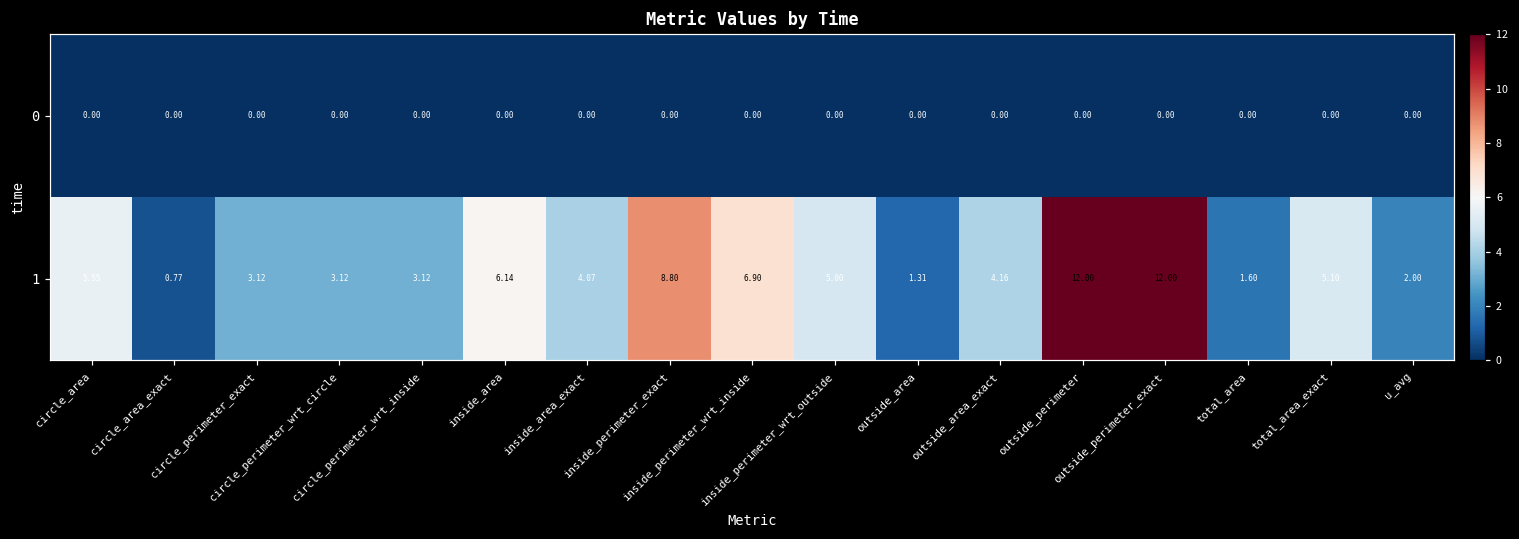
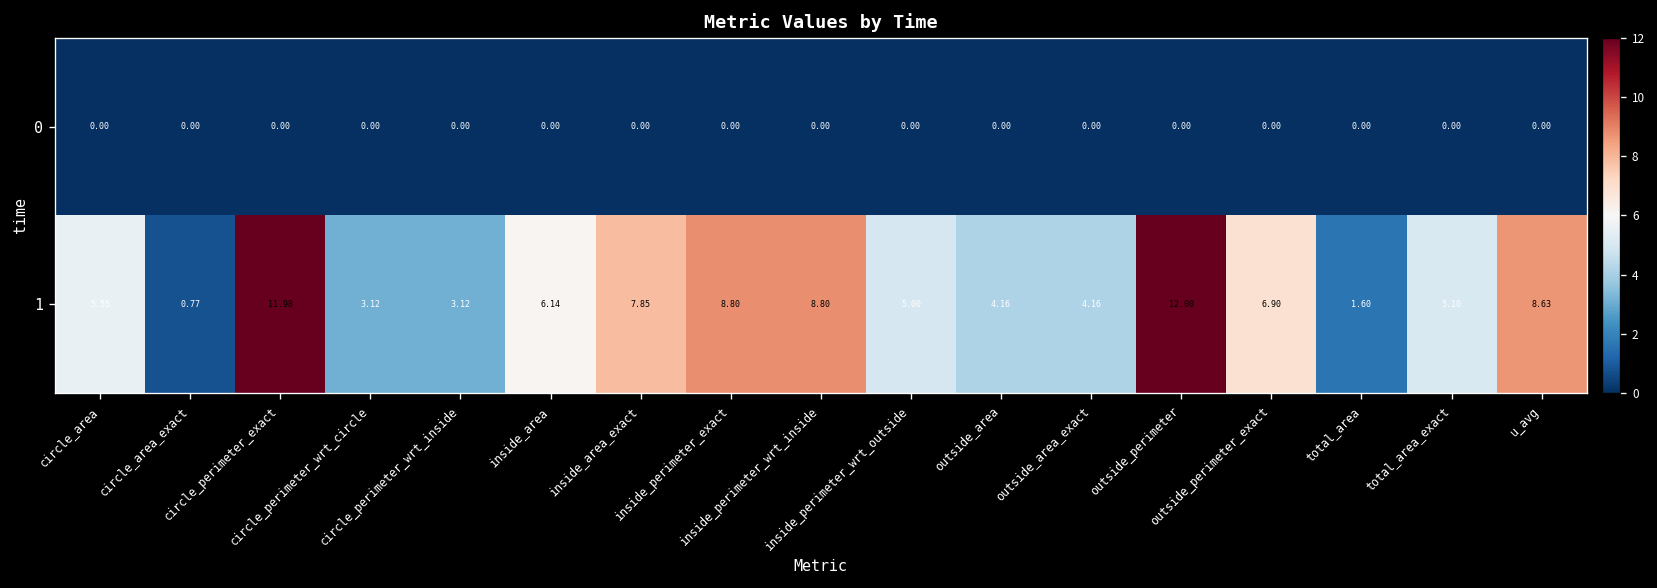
  {
    "0": {
      "circle_area": 0.00,
      "circle_area_exact": 0.00,
      "circle_perimeter_exact": 0.00,
      "circle_perimeter_wrt_circle": 0.00,
      "circle_perimeter_wrt_inside": 0.00,
      "inside_area": 0.00,
      "inside_area_exact": 0.00,
      "inside_perimeter_exact": 0.00,
      "inside_perimeter_wrt_inside": 0.00,
      "inside_perimeter_wrt_outside": 0.00,
      "outside_area": 0.00,
      "outside_area_exact": 0.00,
      "outside_perimeter": 0.00,
      "outside_perimeter_exact": 0.00,
      "total_area": 0.00,
      "total_area_exact": 0.00,
      "u_avg": 0.00
    },
    "1": {
      "circle_area_exact": 0.77,
-     "circle_perimeter_exact": 3.12,
+     "circle_perimeter_exact": 11.98,
      "circle_perimeter_wrt_circle": 3.12,
      "circle_perimeter_wrt_inside": 3.12,
      "inside_area": 6.14,
-     "inside_area_exact": 4.07,
+     "inside_area_exact": 7.85,
      "inside_perimeter_exact": 8.80,
-     "inside_perimeter_wrt_inside": 6.90,
-     "outside_area": 1.31,
+     "inside_perimeter_wrt_inside": 8.80,
+     "outside_area": 4.16,
      "outside_area_exact": 4.16,
      "outside_perimeter": 12.00,
-     "outside_perimeter_exact": 12.00,
+     "outside_perimeter_exact": 6.90,
      "total_area": 1.60,
-     "u_avg": 2.00
+     "u_avg": 8.63
    }
  }
